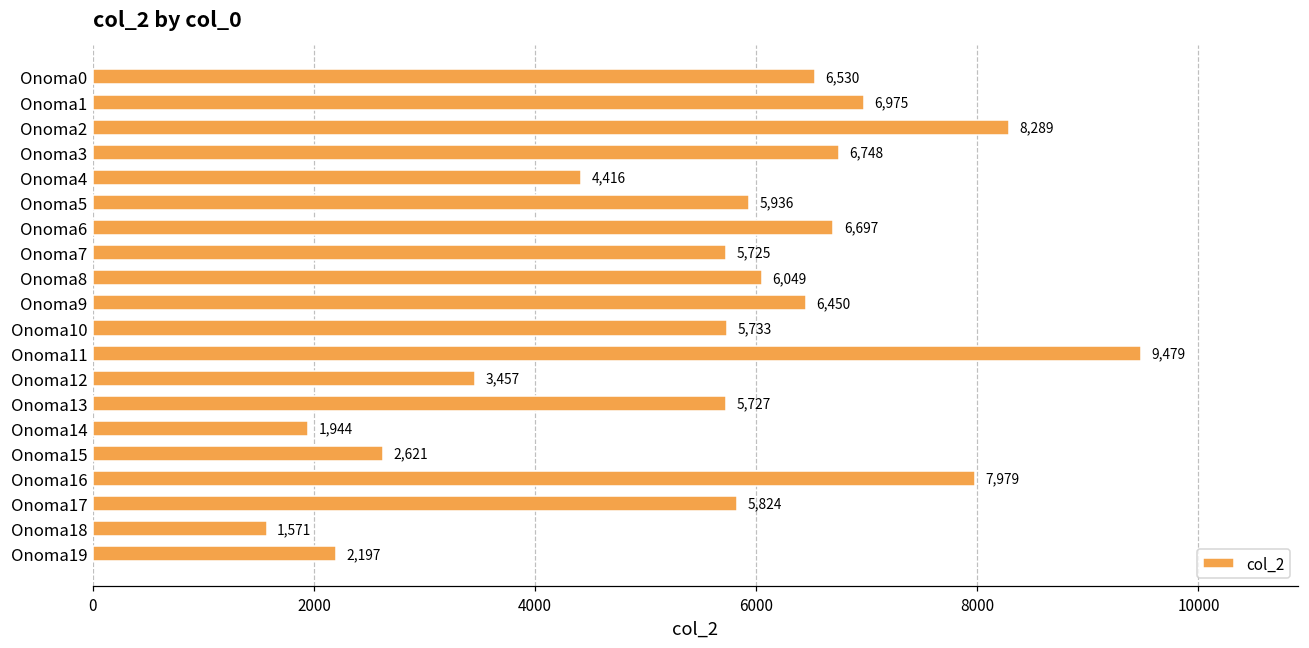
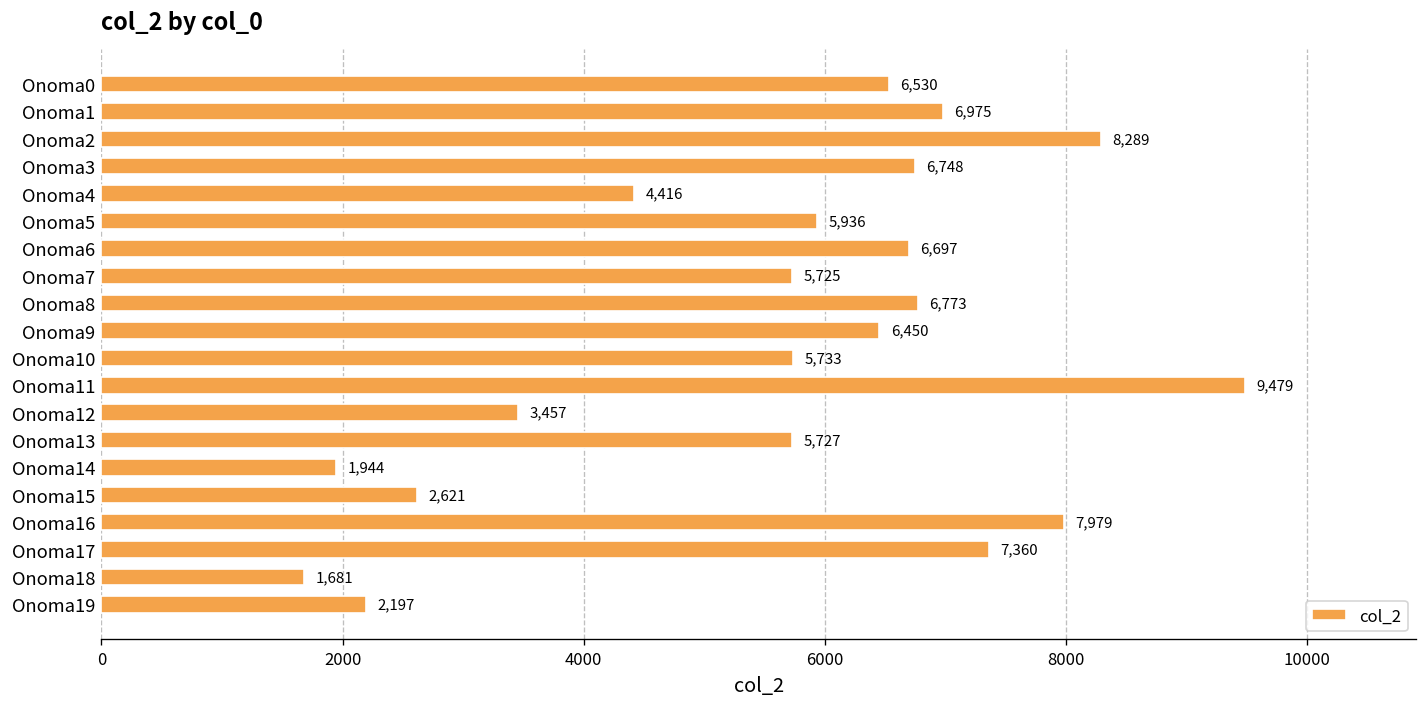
  {
    "Onoma0": "6,530",
    "Onoma1": "6,975",
    "Onoma2": "8,289",
    "Onoma3": "6,748",
    "Onoma4": "4,416",
    "Onoma5": "5,936",
    "Onoma6": "6,697",
    "Onoma7": "5,725",
-   "Onoma8": "6,049",
+   "Onoma8": "6,773",
    "Onoma9": "6,450",
    "Onoma10": "5,733",
    "Onoma11": "9,479",
    "Onoma12": "3,457",
    "Onoma13": "5,727",
    "Onoma14": "1,944",
    "Onoma15": "2,621",
    "Onoma16": "7,979",
-   "Onoma17": "5,824",
-   "Onoma18": "1,571",
+   "Onoma17": "7,360",
+   "Onoma18": "1,681",
    "Onoma19": "2,197"
  }
